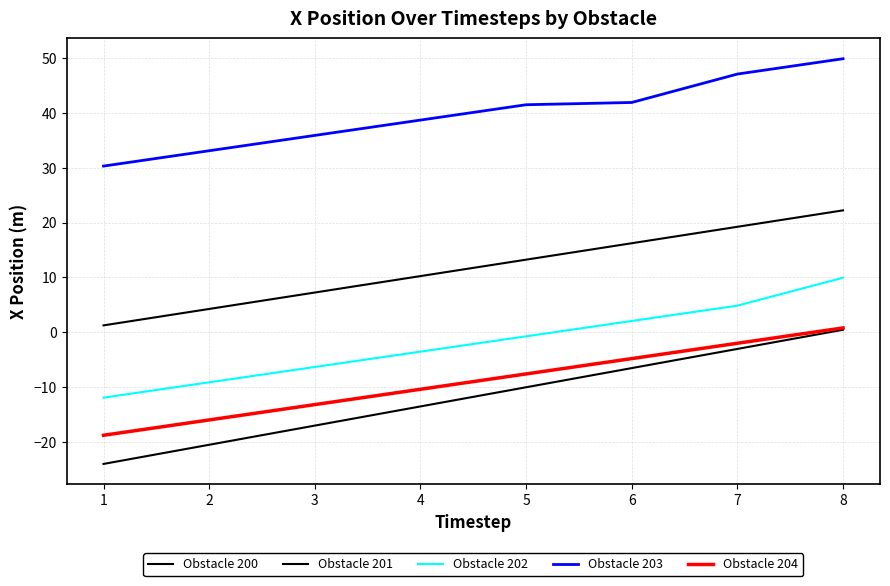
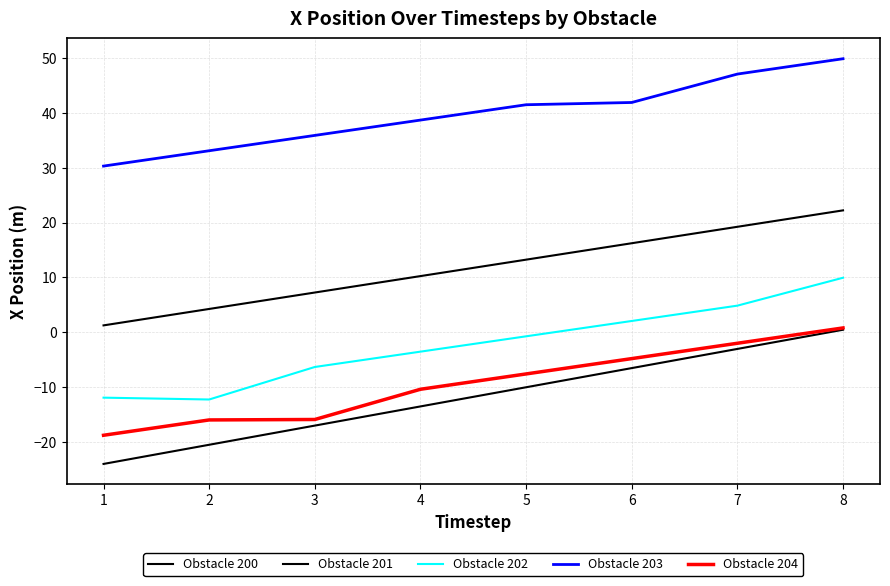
  {
    "Obstacle 202": {
      "1": -12,
-     "2": -9,
+     "2": -12,
      "3": -6,
      "4": -4,
      "5": -1,
      "6": 2,
      "7": 5,
      "8": 10
    },
    "Obstacle 203": {
      "1": 30,
      "2": 33,
      "3": 36,
      "4": 39,
      "5": 41,
      "6": 42,
      "7": 47,
      "8": 50
    },
    "Obstacle 204": {
      "1": -19,
      "2": -16,
-     "3": -13,
+     "3": -16,
      "4": -10,
      "5": -8,
      "6": -5,
      "7": -2
    }
  }
